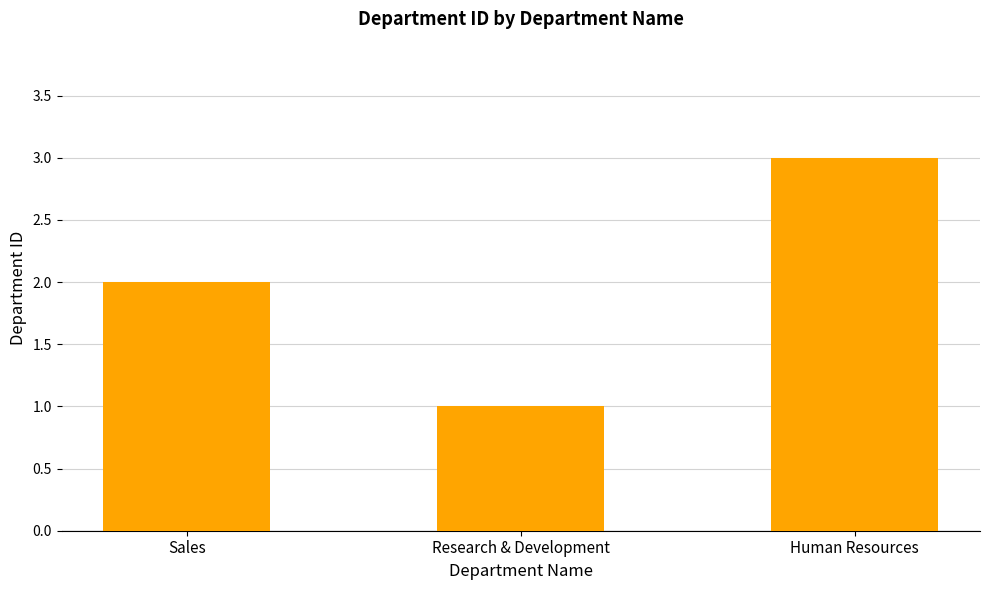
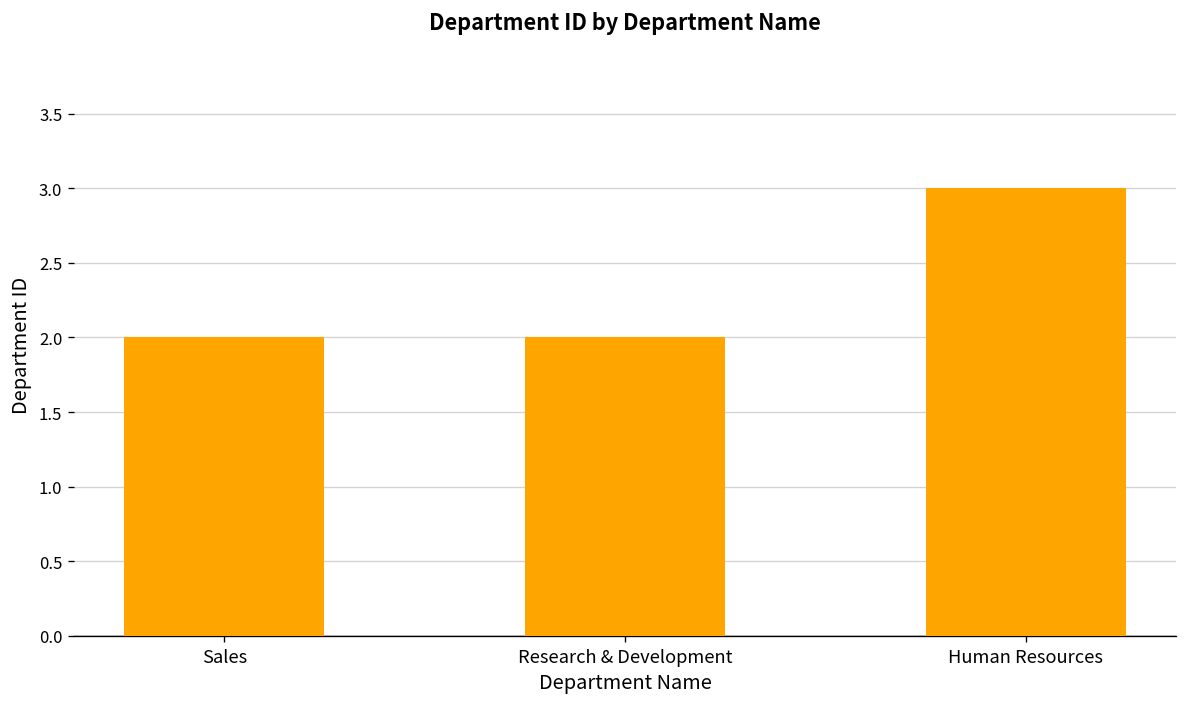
  {
    "Sales": 2,
-   "Research & Development": 1,
+   "Research & Development": 2,
    "Human Resources": 3
  }
